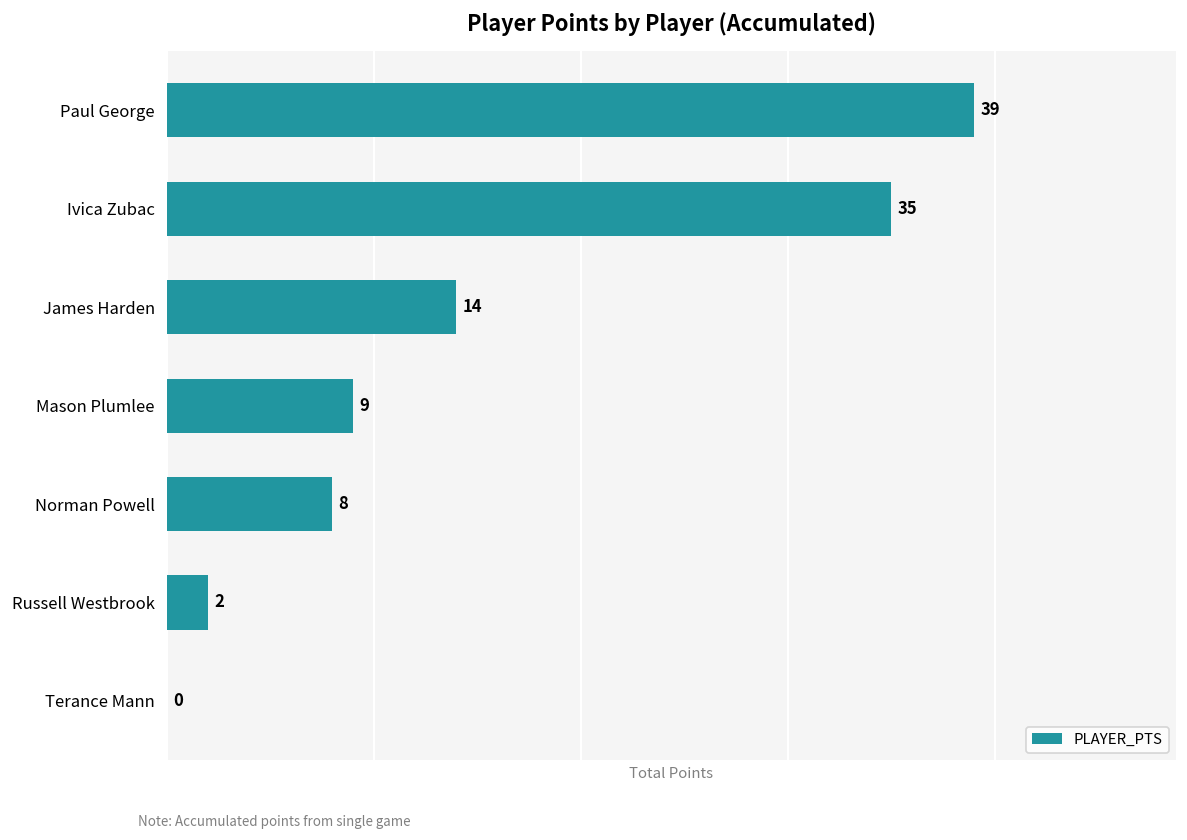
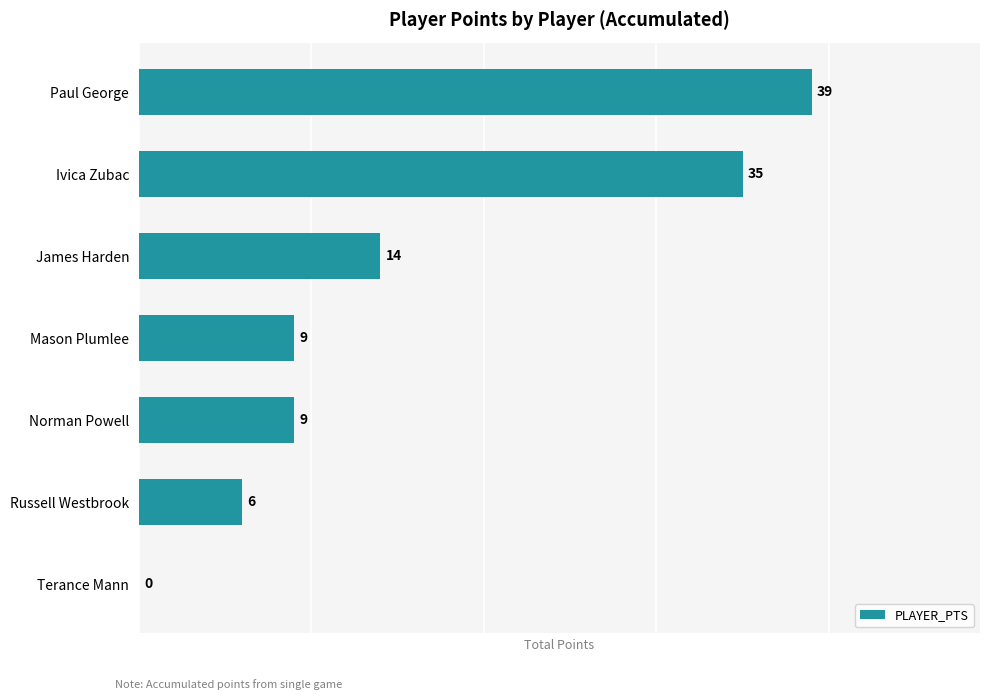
  {
    "Paul George": 39,
    "Ivica Zubac": 35,
    "James Harden": 14,
    "Mason Plumlee": 9,
-   "Norman Powell": 8,
-   "Russell Westbrook": 2,
+   "Norman Powell": 9,
+   "Russell Westbrook": 6,
    "Terance Mann": 0
  }
